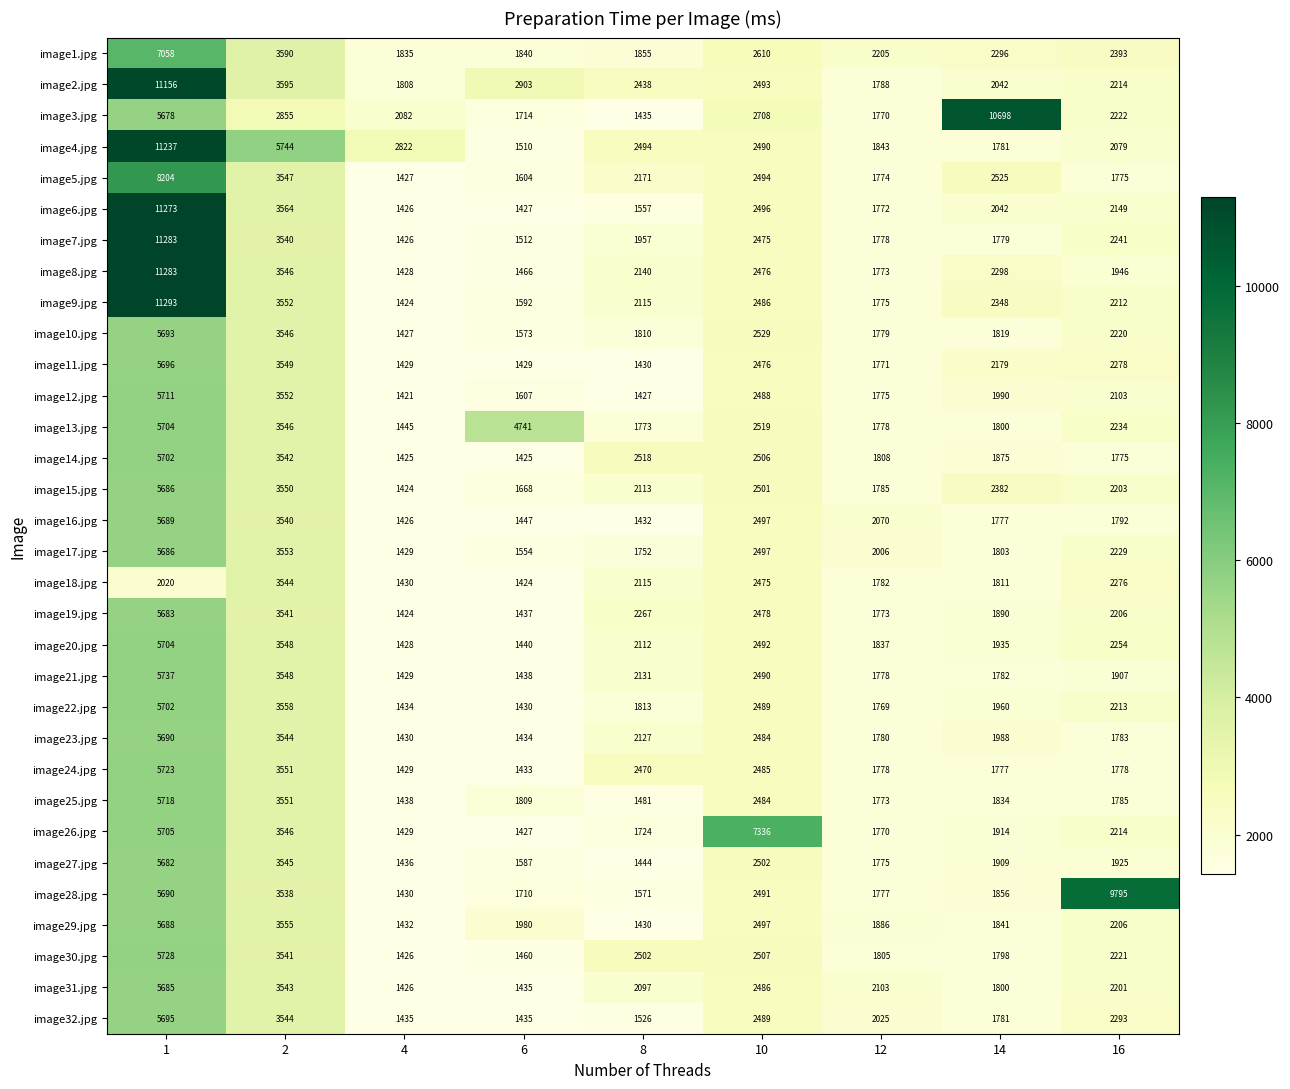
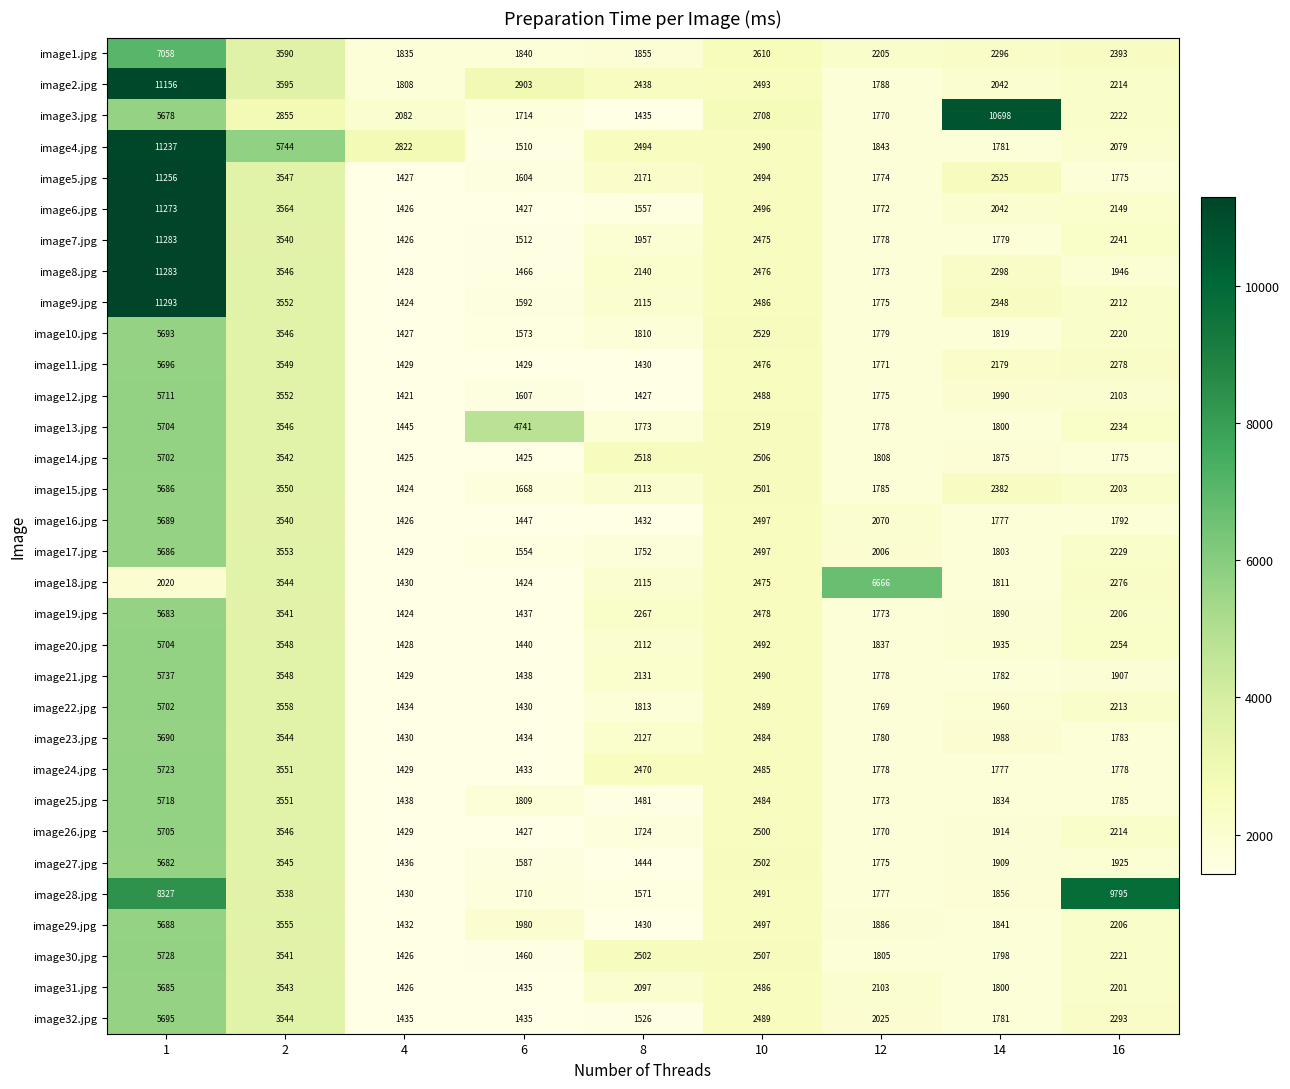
  {
    "image5.jpg": {
-     "1": 8204,
+     "1": 11256,
      "2": 3547,
      "4": 1427,
      "6": 1604,
      "8": 2171,
      "10": 2494,
      "12": 1774,
      "14": 2525,
      "16": 1775
    },
    "image18.jpg": {
      "1": 2020,
      "2": 3544,
      "4": 1430,
      "6": 1424,
      "8": 2115,
      "10": 2475,
-     "12": 1782,
+     "12": 6666,
      "14": 1811,
      "16": 2276
    },
    "image26.jpg": {
      "1": 5705,
      "2": 3546,
      "4": 1429,
      "6": 1427,
      "8": 1724,
-     "10": 7336,
+     "10": 2500,
      "12": 1770,
      "14": 1914,
      "16": 2214
    },
    "image28.jpg": {
-     "1": 5690,
+     "1": 8327,
      "2": 3538,
      "4": 1430,
      "6": 1710,
      "8": 1571,
      "10": 2491,
      "12": 1777,
      "14": 1856,
      "16": 9795
    }
  }
